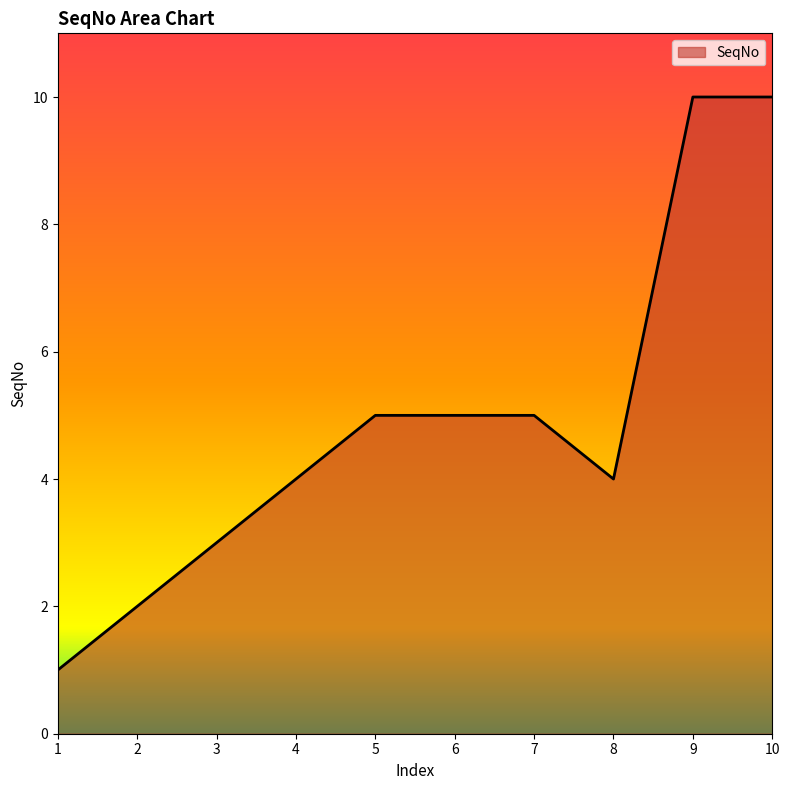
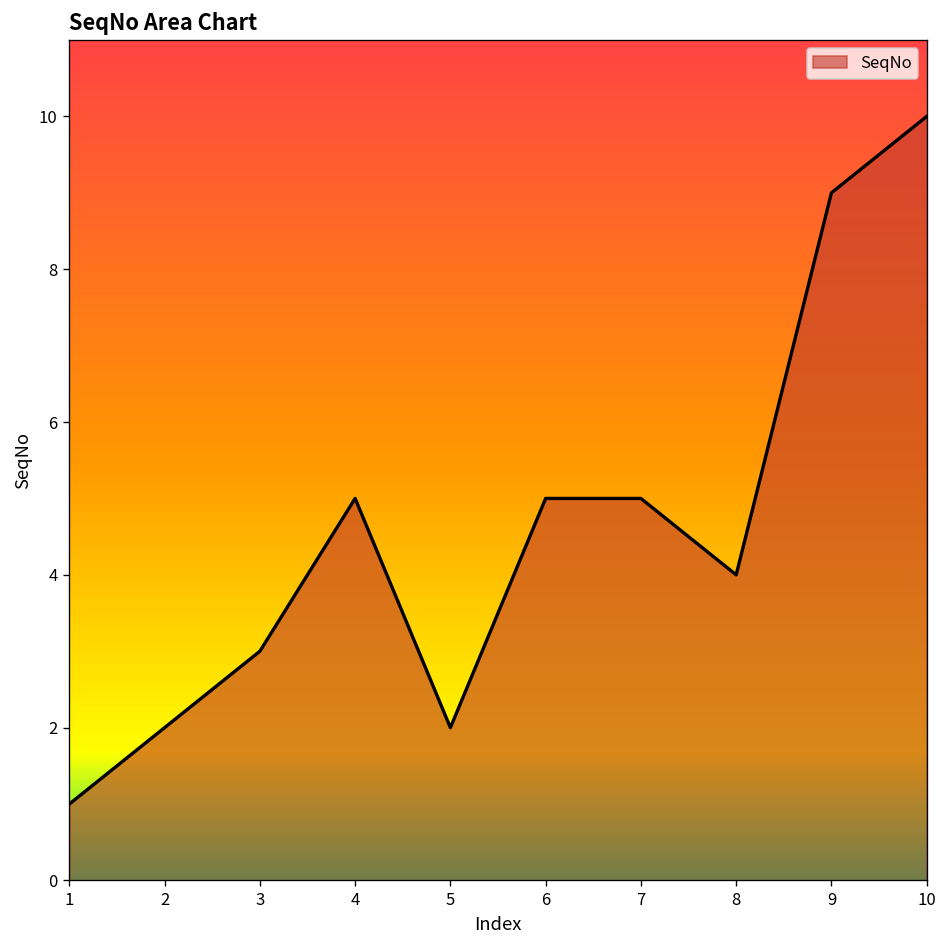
  {
    "1": 1,
    "2": 2,
    "3": 3,
-   "4": 4,
-   "5": 5,
+   "4": 5,
+   "5": 2,
    "6": 5,
    "7": 5,
    "8": 4,
-   "9": 10,
+   "9": 9,
    "10": 10
  }
